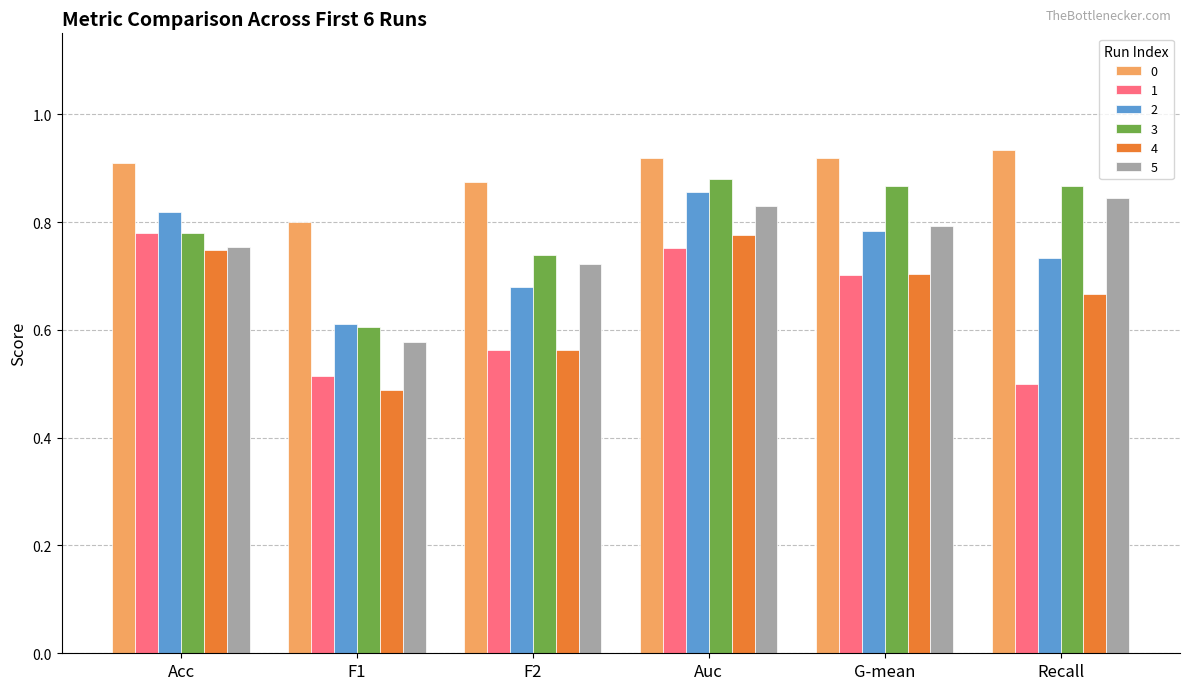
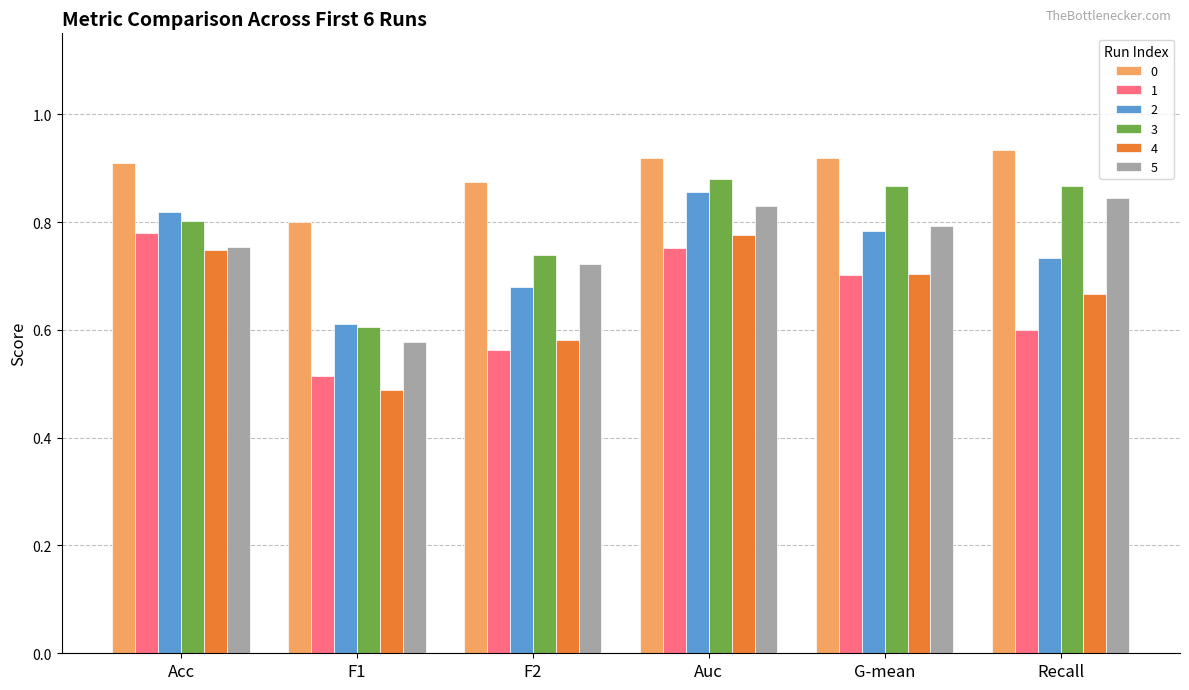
  {
    "0": {
      "Acc": 0.91,
      "F1": 0.80,
      "F2": 0.88,
      "Auc": 0.92,
      "G-mean": 0.92,
      "Recall": 0.93
    },
    "1": {
      "Acc": 0.78,
      "F1": 0.51,
      "F2": 0.56,
      "Auc": 0.75,
      "G-mean": 0.7,
-     "Recall": 0.5
+     "Recall": 0.6
    },
    "2": {
      "Acc": 0.82,
      "F1": 0.61,
      "F2": 0.68,
      "Auc": 0.85,
      "G-mean": 0.78,
      "Recall": 0.73
    },
    "3": {
-     "Acc": 0.78,
+     "Acc": 0.80,
      "F1": 0.60,
      "F2": 0.74,
      "Auc": 0.88,
      "G-mean": 0.87,
      "Recall": 0.87
    },
    "4": {
      "Acc": 0.75,
      "F1": 0.49,
-     "F2": 0.56,
+     "F2": 0.58,
      "Auc": 0.78,
      "G-mean": 0.70,
      "Recall": 0.67
    },
    "5": {
      "Acc": 0.75,
      "F1": 0.58,
      "F2": 0.72,
      "Auc": 0.83,
      "G-mean": 0.79,
      "Recall": 0.84
    }
  }
